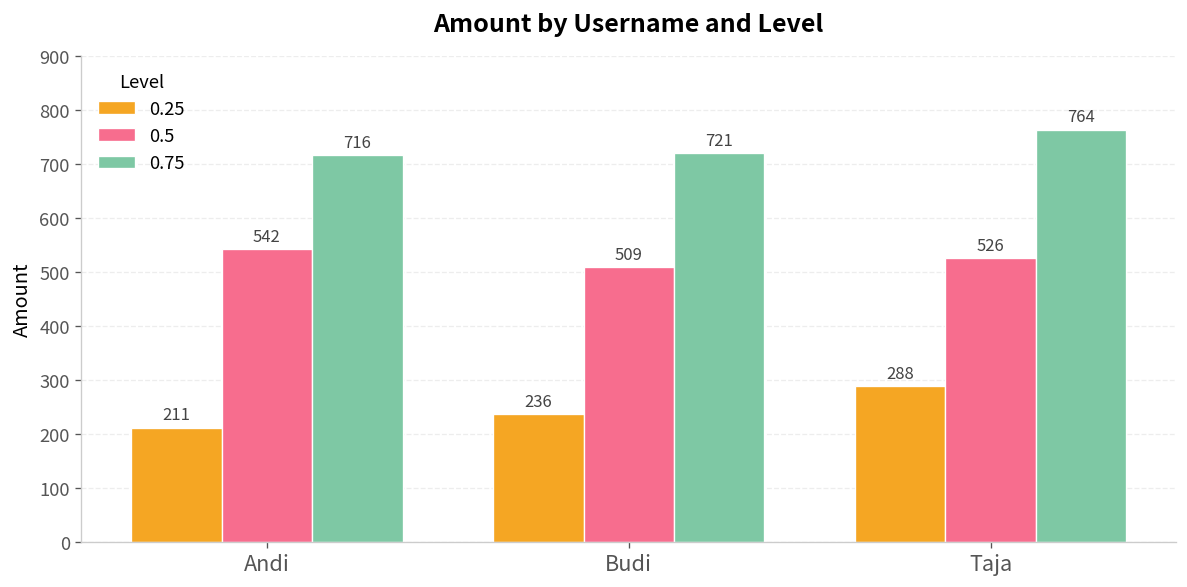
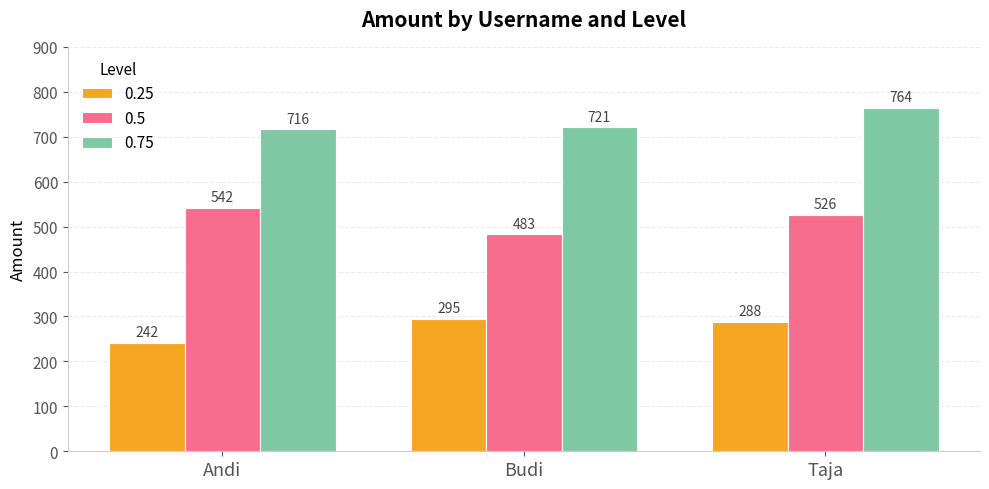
  {
    "0.25": {
-     "Andi": 211,
-     "Budi": 236,
+     "Andi": 242,
+     "Budi": 295,
      "Taja": 288
    },
    "0.5": {
      "Andi": 542,
-     "Budi": 509,
+     "Budi": 483,
      "Taja": 526
    },
    "0.75": {
      "Andi": 716,
      "Budi": 721,
      "Taja": 764
    }
  }
